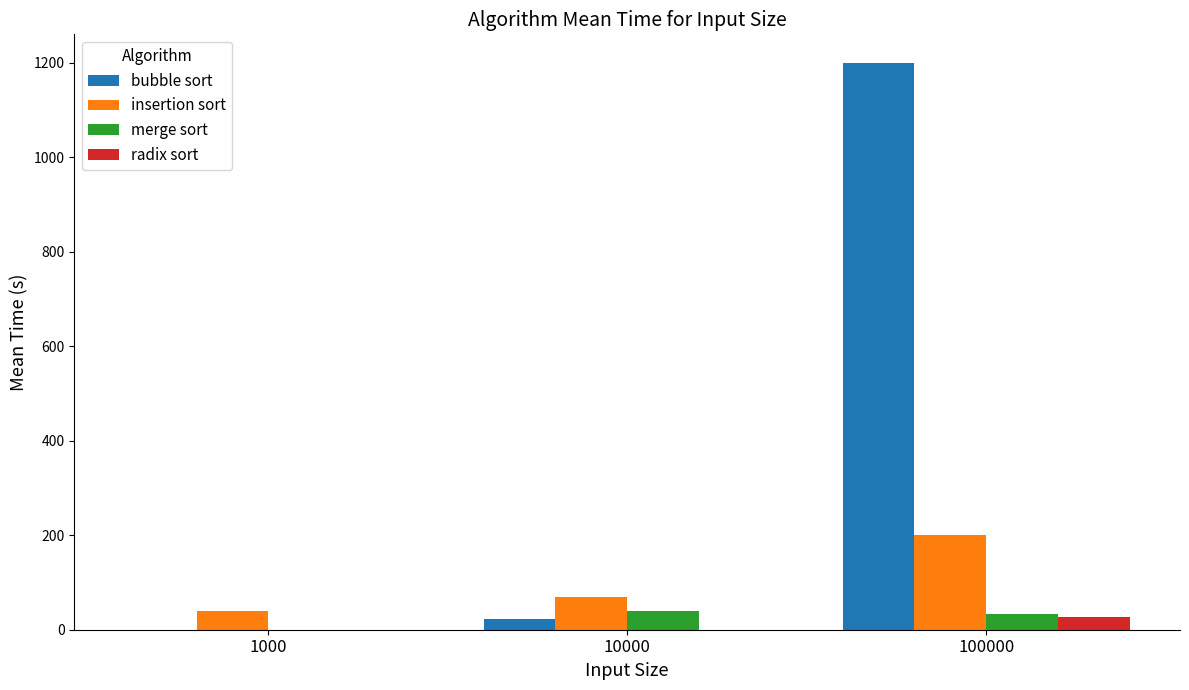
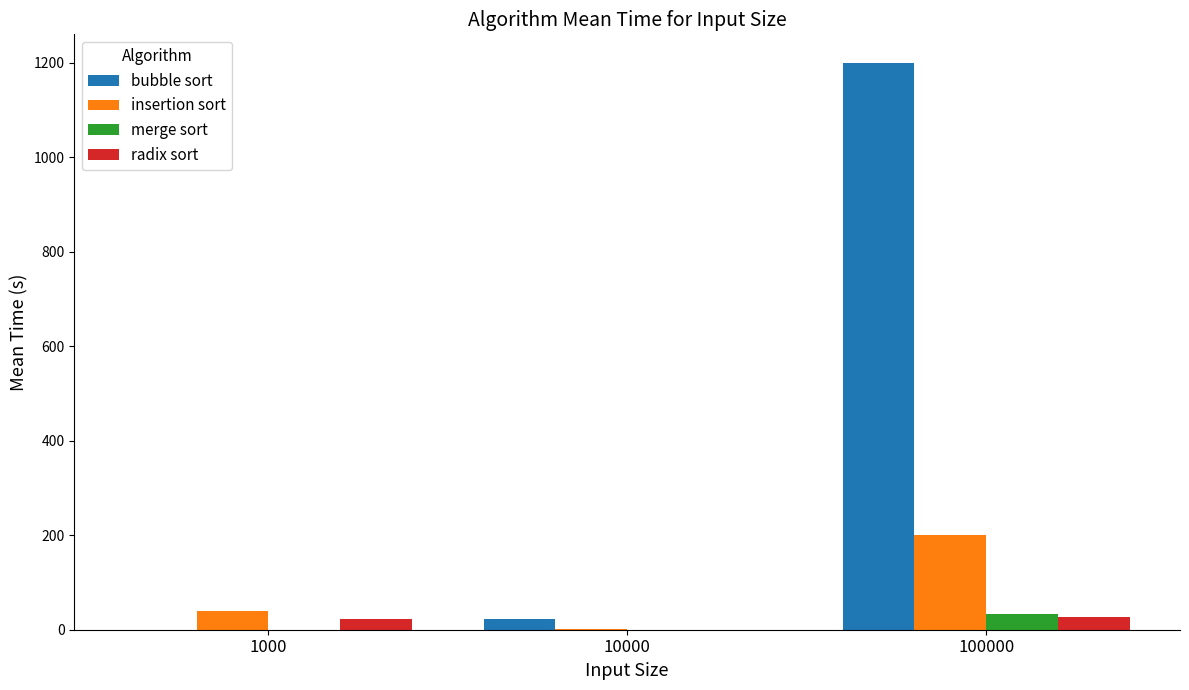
  {
    "bubble sort": {
      "10000": 20,
      "100000": 1200
    },
    "insertion sort": {
      "1000": 40,
-     "10000": 70,
+     "10000": 0,
      "100000": 200
    },
    "merge sort": {
-     "10000": 40,
+     "10000": 0,
      "100000": 30
    },
    "radix sort": {
-     "1000": 0,
+     "1000": 20,
      "100000": 30
    }
  }
